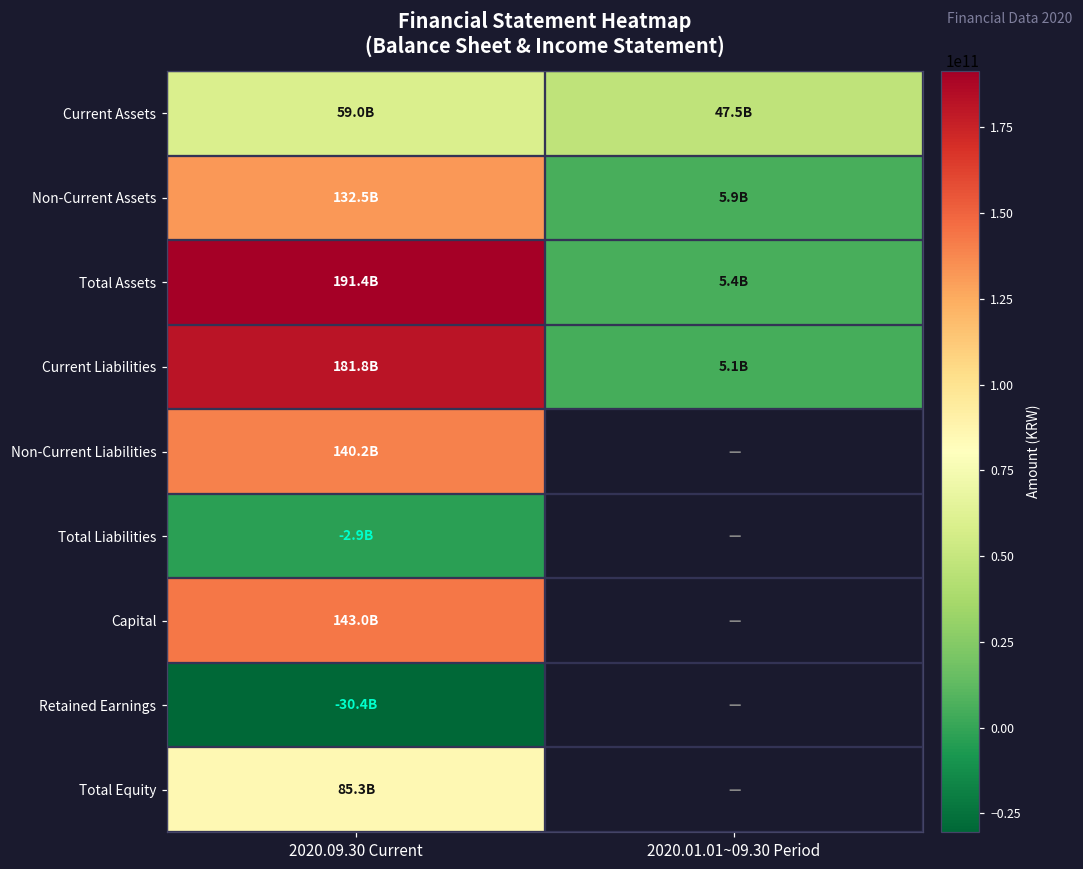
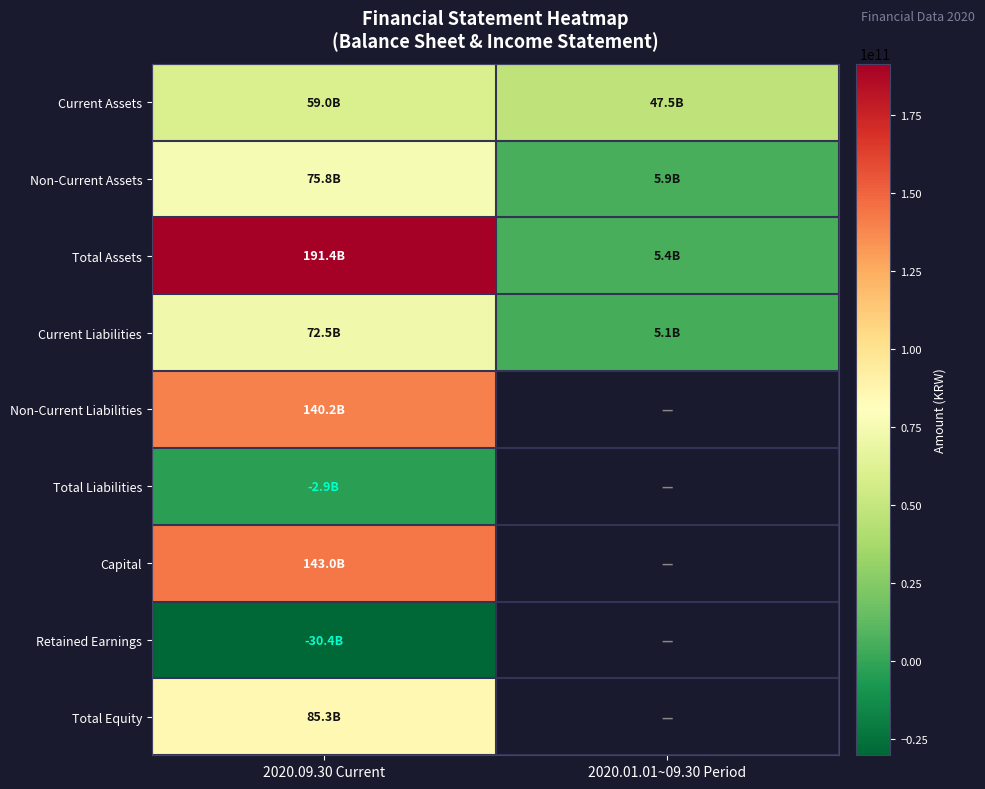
  {
    "Current Assets": {
      "2020.09.30 Current": "59.0B",
      "2020.01.01~09.30 Period": "47.5B"
    },
    "Non-Current Assets": {
-     "2020.09.30 Current": "132.5B",
+     "2020.09.30 Current": "75.8B",
      "2020.01.01~09.30 Period": "5.9B"
    },
    "Total Assets": {
      "2020.09.30 Current": "191.4B",
      "2020.01.01~09.30 Period": "5.4B"
    },
    "Current Liabilities": {
-     "2020.09.30 Current": "181.8B",
+     "2020.09.30 Current": "72.5B",
      "2020.01.01~09.30 Period": "5.1B"
    },
    "Non-Current Liabilities": {
      "2020.09.30 Current": "140.2B"
    },
    "Total Liabilities": {
      "2020.09.30 Current": "-2.9B"
    },
    "Capital": {
      "2020.09.30 Current": "143.0B"
    },
    "Retained Earnings": {
      "2020.09.30 Current": "-30.4B"
    },
    "Total Equity": {
      "2020.09.30 Current": "85.3B"
    }
  }
